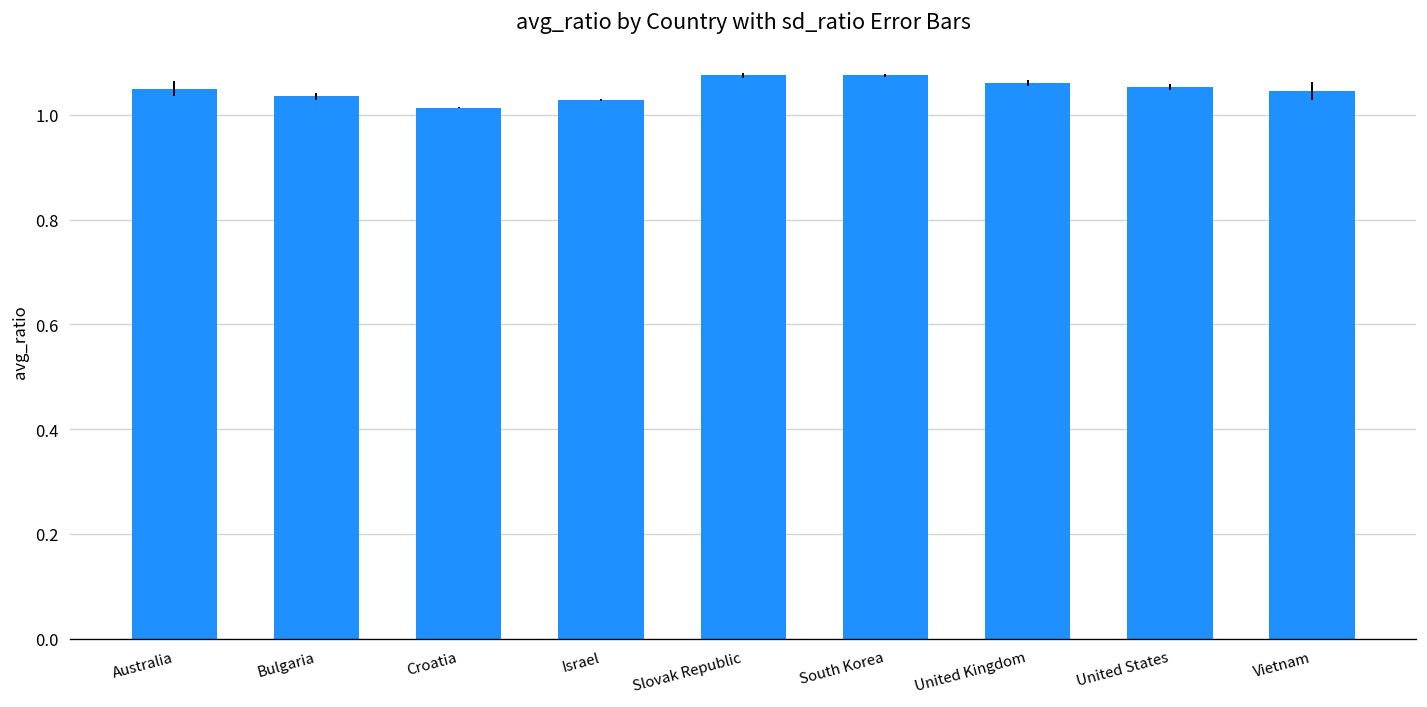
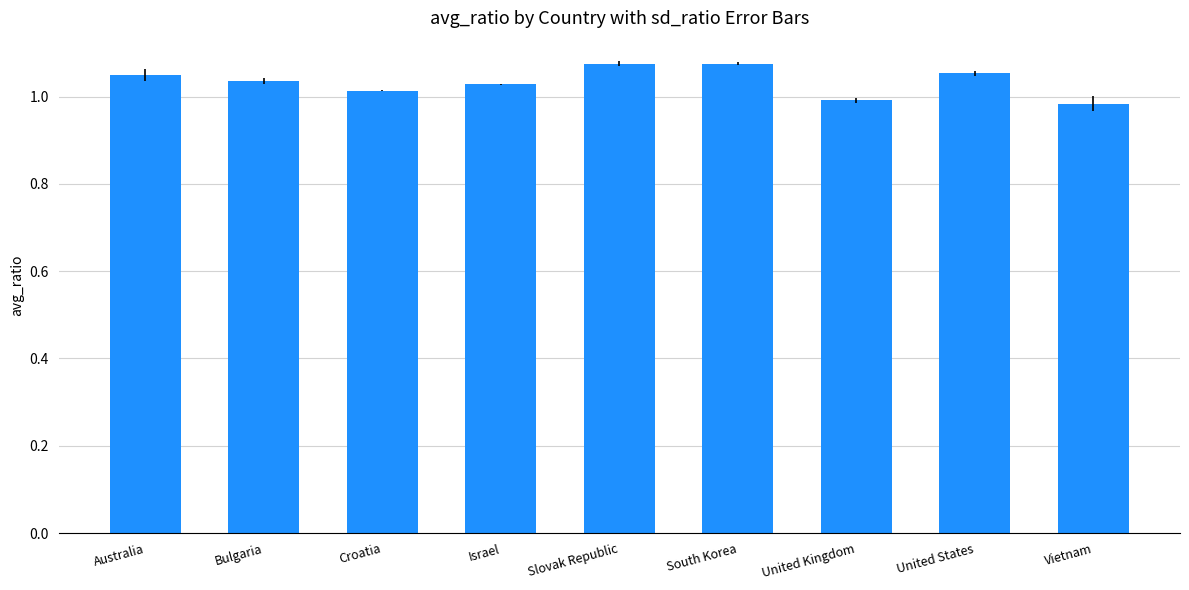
  {
    "Australia": 1.05,
    "Bulgaria": 1.04,
    "Croatia": 1.01,
    "Israel": 1.03,
    "Slovak Republic": 1.08,
    "South Korea": 1.08,
-   "United Kingdom": 1.06,
+   "United Kingdom": 0.99,
    "United States": 1.05,
-   "Vietnam": 1.05
+   "Vietnam": 0.98
  }
